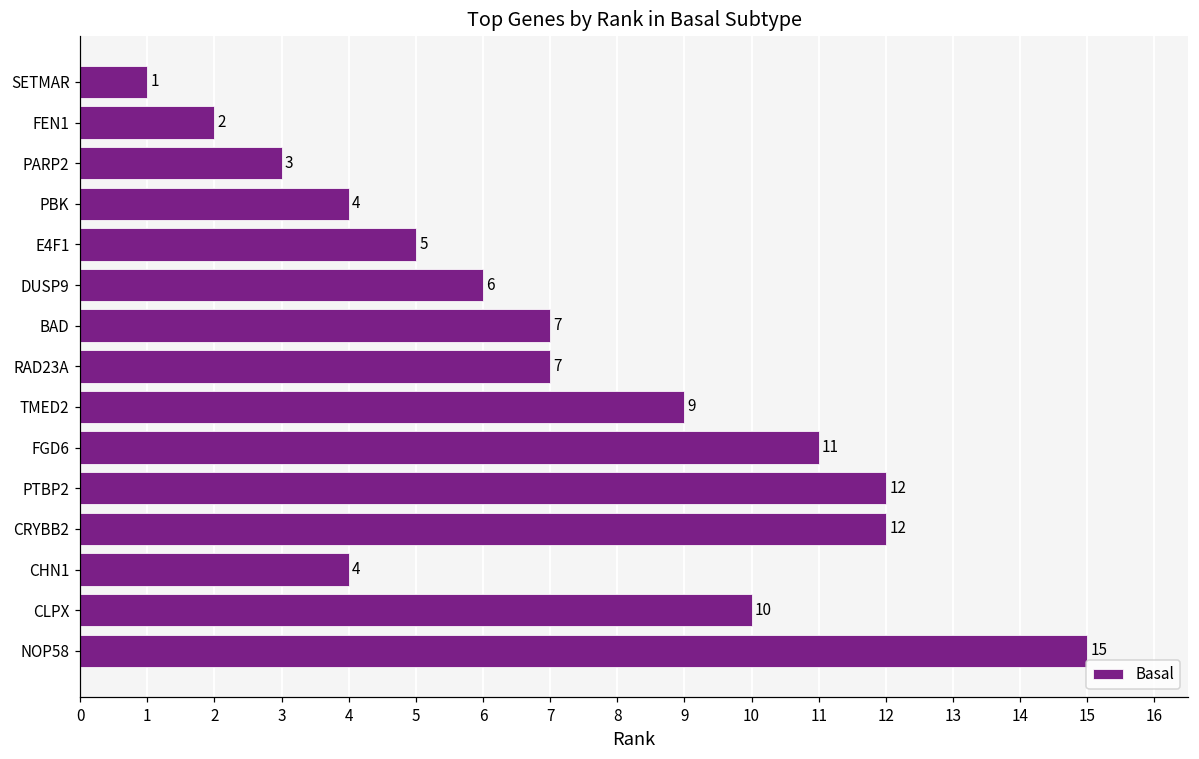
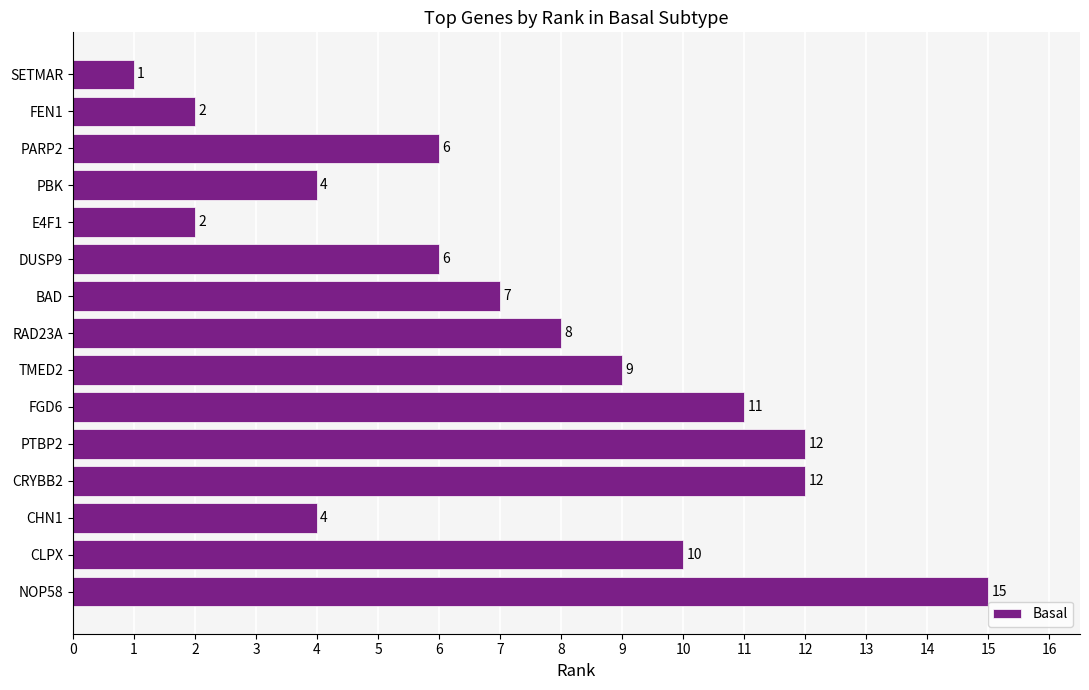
  {
    "SETMAR": 1,
    "FEN1": 2,
-   "PARP2": 3,
+   "PARP2": 6,
    "PBK": 4,
-   "E4F1": 5,
+   "E4F1": 2,
    "DUSP9": 6,
    "BAD": 7,
-   "RAD23A": 7,
+   "RAD23A": 8,
    "TMED2": 9,
    "FGD6": 11,
    "PTBP2": 12,
    "CRYBB2": 12,
    "CHN1": 4,
    "CLPX": 10,
    "NOP58": 15
  }
